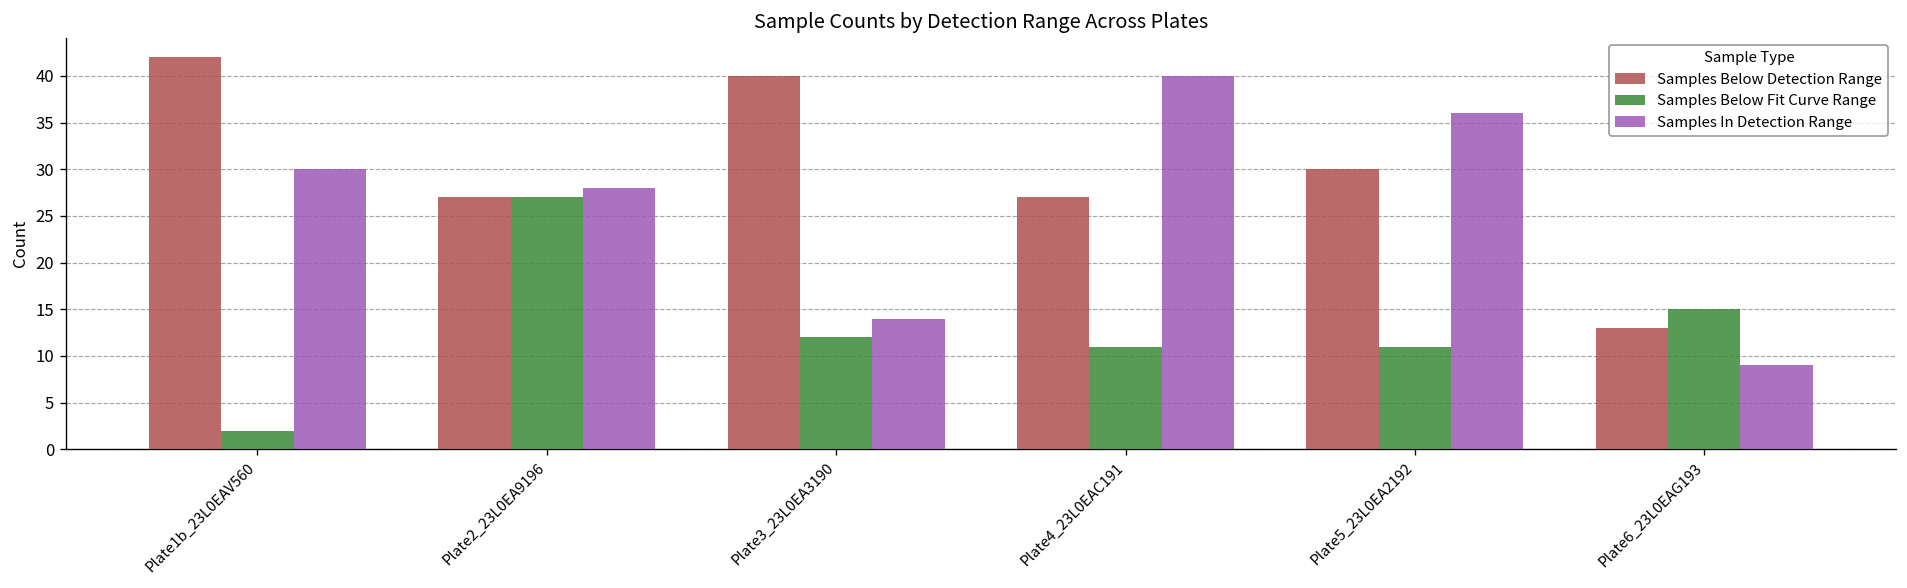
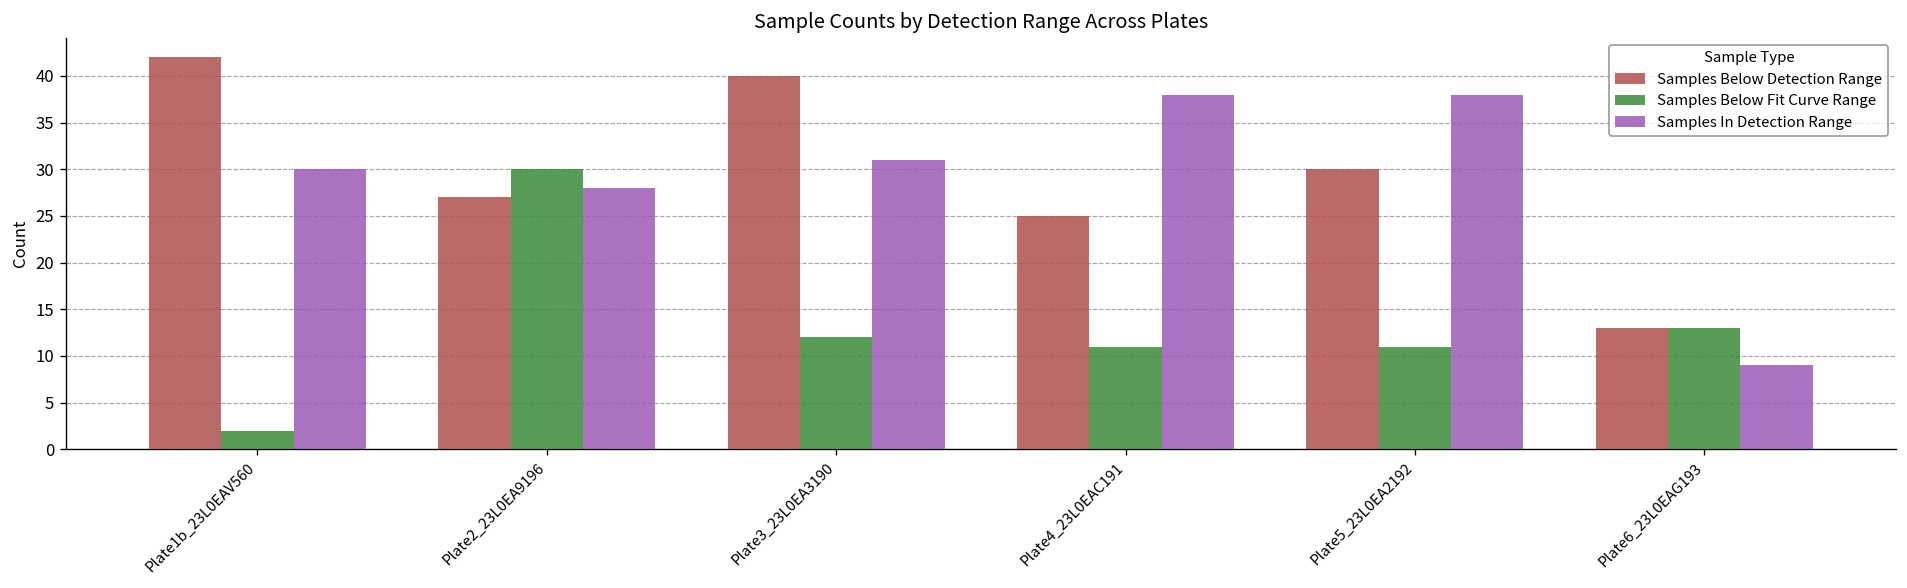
  {
    "Samples Below Detection Range": {
      "Plate1b_23L0EAV560": 42,
      "Plate2_23L0EA9196": 27,
      "Plate3_23L0EA3190": 40,
-     "Plate4_23L0EAC191": 27,
+     "Plate4_23L0EAC191": 25,
      "Plate5_23L0EA2192": 30,
      "Plate6_23L0EAG193": 13
    },
    "Samples Below Fit Curve Range": {
      "Plate1b_23L0EAV560": 2,
-     "Plate2_23L0EA9196": 27,
+     "Plate2_23L0EA9196": 30,
      "Plate3_23L0EA3190": 12,
      "Plate4_23L0EAC191": 11,
      "Plate5_23L0EA2192": 11,
-     "Plate6_23L0EAG193": 15
+     "Plate6_23L0EAG193": 13
    },
    "Samples In Detection Range": {
      "Plate1b_23L0EAV560": 30,
      "Plate2_23L0EA9196": 28,
-     "Plate3_23L0EA3190": 14,
-     "Plate4_23L0EAC191": 40,
-     "Plate5_23L0EA2192": 36,
+     "Plate3_23L0EA3190": 31,
+     "Plate4_23L0EAC191": 38,
+     "Plate5_23L0EA2192": 38,
      "Plate6_23L0EAG193": 9
    }
  }
